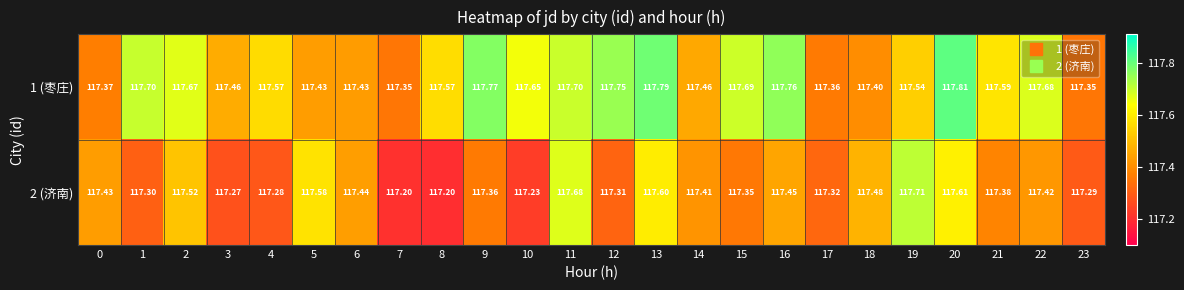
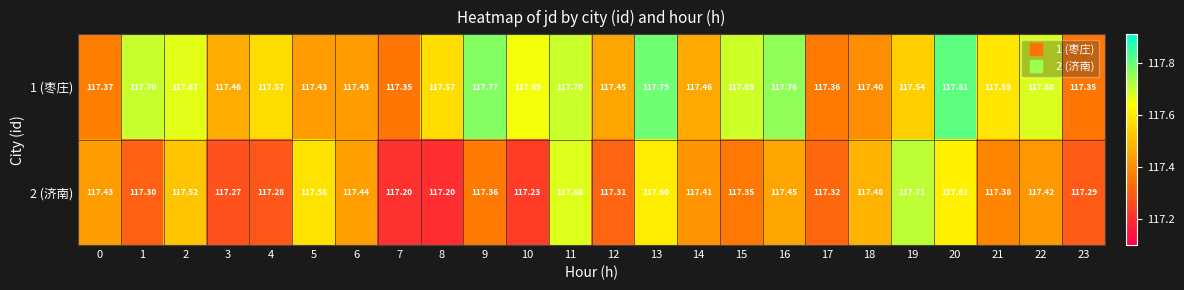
  {
    "1 (枣庄)": {
      "0": 117.37,
      "1": 117.70,
      "2": 117.67,
      "3": 117.46,
      "4": 117.57,
      "5": 117.43,
      "6": 117.43,
      "7": 117.35,
      "8": 117.57,
      "9": 117.77,
      "10": 117.65,
      "11": 117.70,
-     "12": 117.75,
+     "12": 117.45,
      "13": 117.79,
      "14": 117.46,
      "15": 117.69,
      "16": 117.76,
      "17": 117.36,
      "18": 117.40,
      "19": 117.54,
      "20": 117.81,
      "21": 117.59,
      "22": 117.68,
      "23": 117.35
    },
    "2 (济南)": {
      "0": 117.43,
      "1": 117.30,
      "2": 117.52,
      "3": 117.27,
      "4": 117.28,
      "5": 117.58,
      "6": 117.44,
      "7": 117.20,
      "8": 117.20,
      "9": 117.36,
      "10": 117.23,
      "11": 117.68,
      "12": 117.31,
      "13": 117.60,
      "14": 117.41,
      "15": 117.35,
      "16": 117.45,
      "17": 117.32,
      "18": 117.48,
      "19": 117.71,
      "20": 117.61,
      "21": 117.38,
      "22": 117.42,
      "23": 117.29
    }
  }
